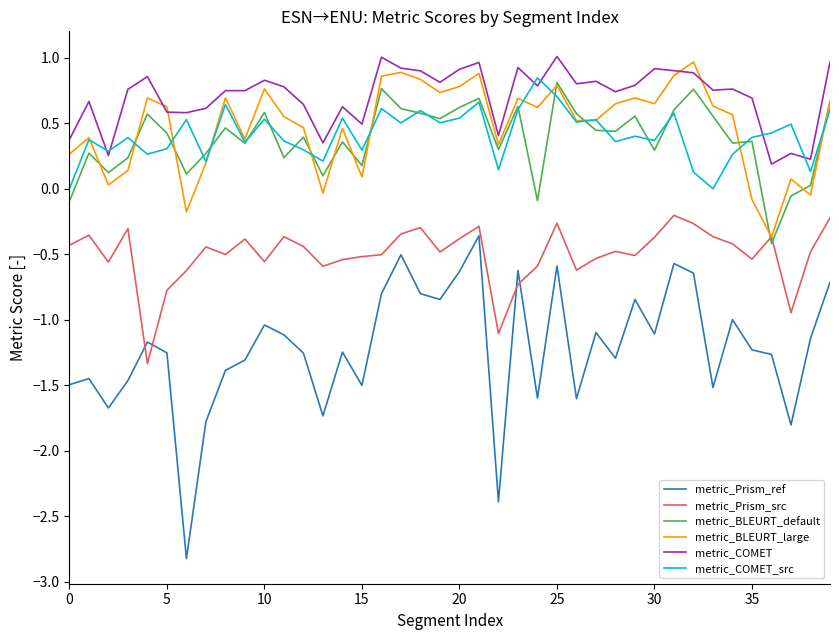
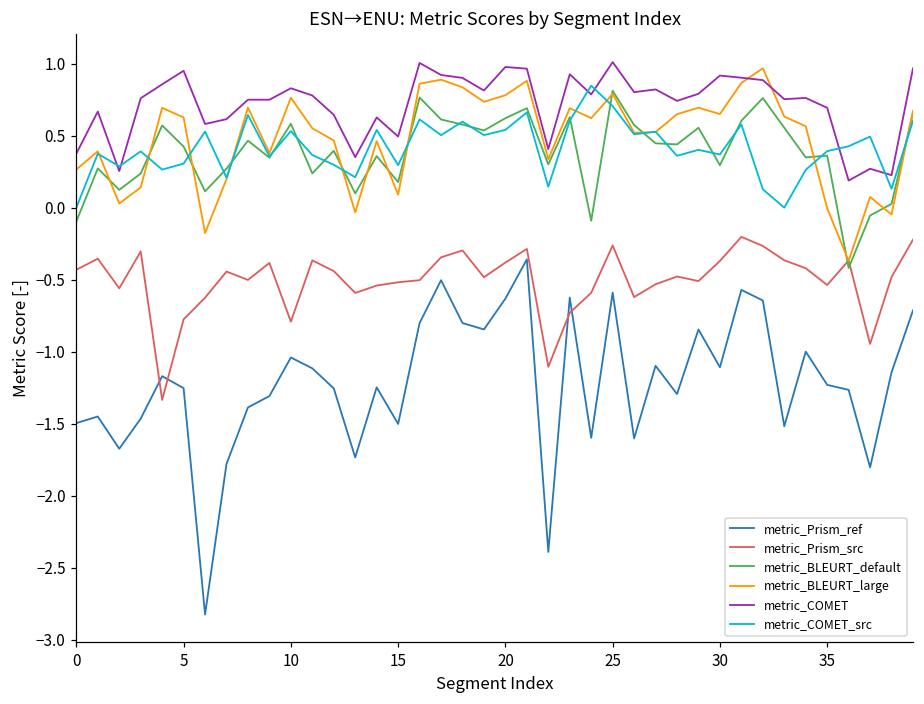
  {
    "metric_Prism_ref": {
      "0": -1.50,
      "5": -1.25,
      "10": -1.04,
      "15": -1.50,
      "20": -0.63,
      "25": -0.59,
      "30": -1.11,
      "35": -1.23
    },
    "metric_Prism_src": {
      "0": -0.43,
      "5": -0.78,
-     "10": -0.56,
+     "10": -0.79,
      "15": -0.52,
      "20": -0.38,
      "25": -0.26,
      "30": -0.37,
      "35": -0.54
    },
    "metric_BLEURT_default": {
      "0": -0.10,
      "5": 0.42,
      "10": 0.58,
      "15": 0.18,
      "20": 0.62,
      "25": 0.81,
      "30": 0.29,
      "35": 0.36
    },
    "metric_BLEURT_large": {
      "0": 0.27,
      "5": 0.63,
      "10": 0.76,
      "15": 0.09,
      "20": 0.78,
      "25": 0.79,
      "30": 0.65,
-     "35": -0.08
+     "35": 0.00
    },
    "metric_COMET": {
      "0": 0.38,
-     "5": 0.59,
+     "5": 0.95,
      "10": 0.83,
      "15": 0.49,
-     "20": 0.91,
+     "20": 0.98,
      "25": 1.01,
      "30": 0.92,
      "35": 0.69
    },
    "metric_COMET_src": {
      "0": 0.00,
      "5": 0.31,
      "10": 0.53,
      "15": 0.30,
      "20": 0.54,
      "25": 0.70,
      "30": 0.37,
      "35": 0.39
    }
  }
